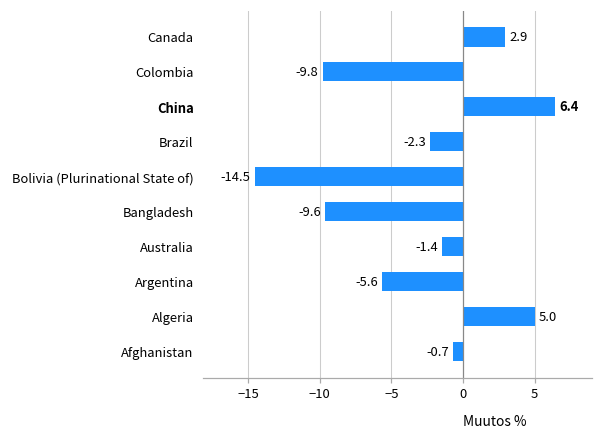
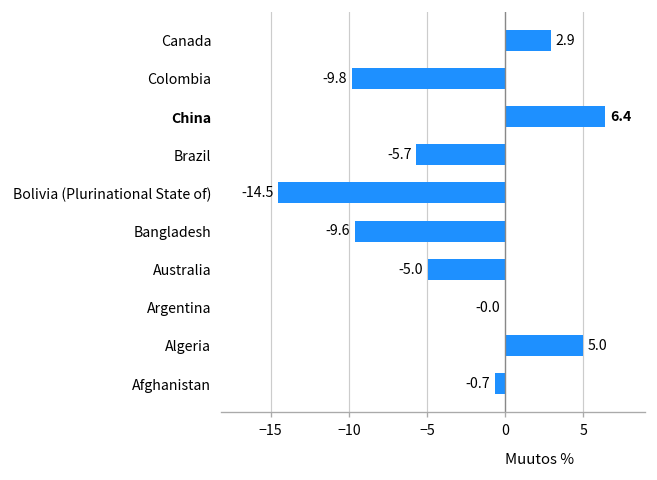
  {
    "Canada": 2.9,
    "Colombia": -9.8,
    "China": 6.4,
-   "Brazil": -2.3,
+   "Brazil": -5.7,
    "Bolivia (Plurinational State of)": -14.5,
    "Bangladesh": -9.6,
-   "Australia": -1.4,
-   "Argentina": -5.6,
+   "Australia": -5.0,
+   "Argentina": -0.0,
    "Algeria": 5.0,
    "Afghanistan": -0.7
  }
